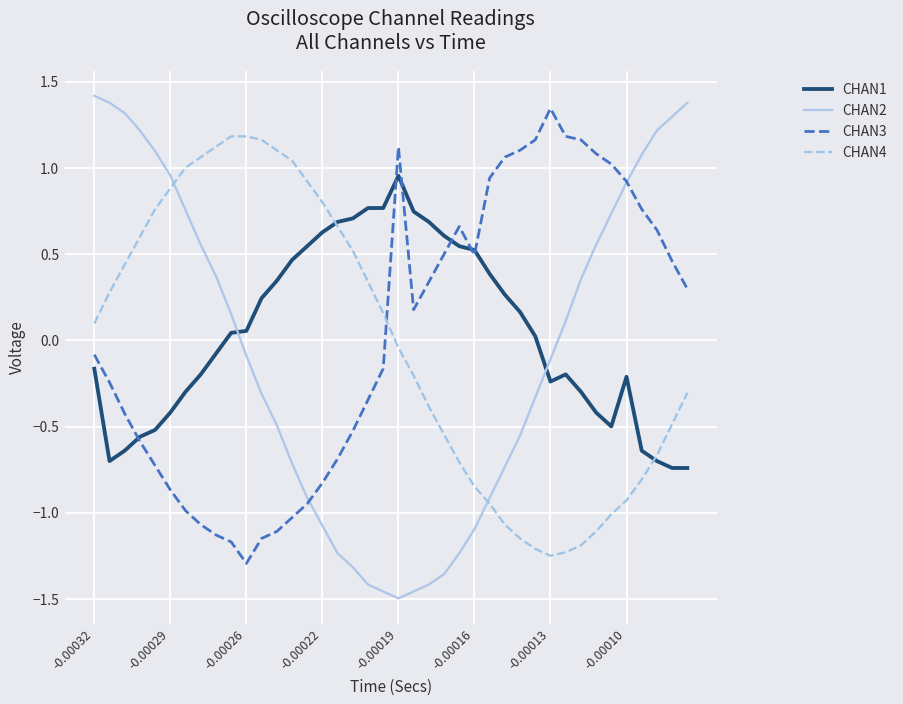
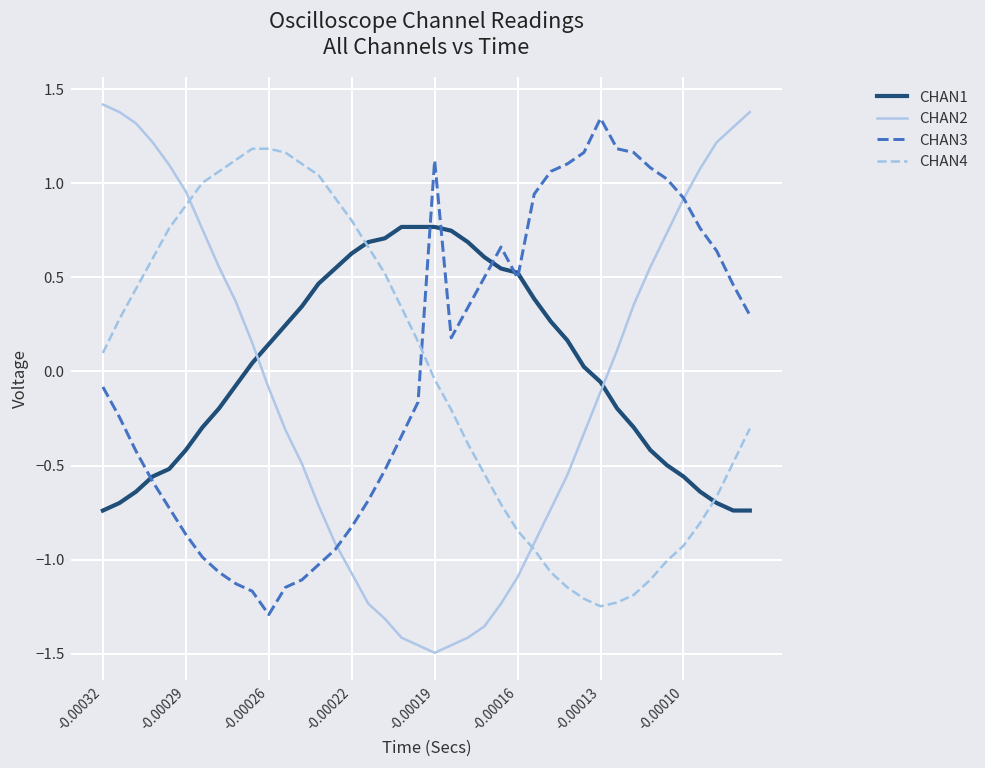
  {
    "CHAN1": {
-     "-0.00032": -0.16,
+     "-0.00032": -0.74,
      "-0.00029": -0.42,
-     "-0.00026": 0.06,
+     "-0.00026": 0.15,
      "-0.00022": 0.63,
-     "-0.00019": 0.95,
+     "-0.00019": 0.77,
      "-0.00016": 0.52,
-     "-0.00013": -0.24,
-     "-0.00010": -0.21
+     "-0.00013": -0.06,
+     "-0.00010": -0.56
    },
    "CHAN3": {
      "-0.00032": -0.08,
      "-0.00029": -0.87,
      "-0.00026": -1.29,
      "-0.00022": -0.83,
      "-0.00019": 1.12,
      "-0.00016": 0.50,
      "-0.00013": 1.35
    }
  }
